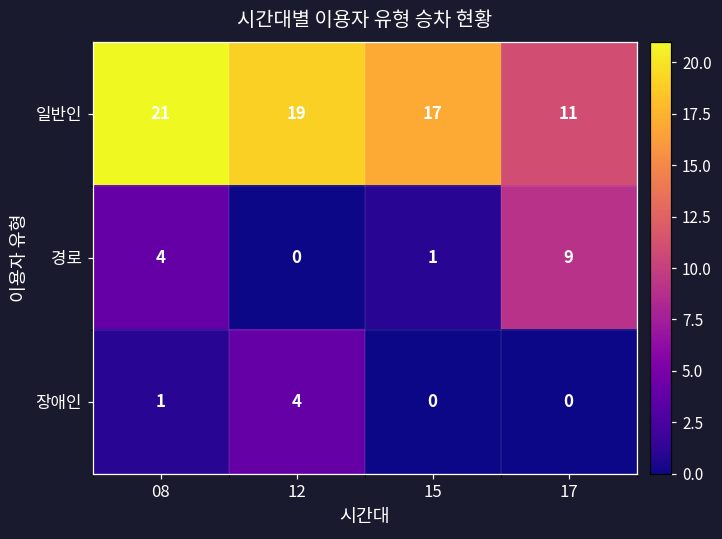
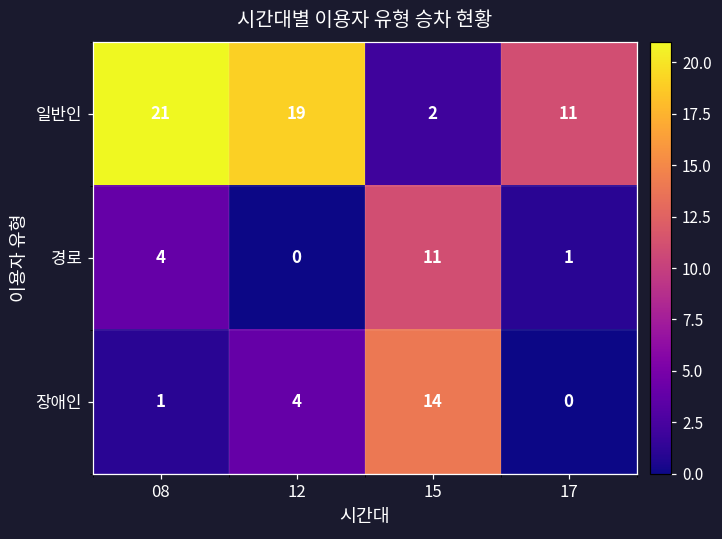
  {
    "일반인": {
      "08": 21,
      "12": 19,
-     "15": 17,
+     "15": 2,
      "17": 11
    },
    "경로": {
      "08": 4,
      "12": 0,
-     "15": 1,
-     "17": 9
+     "15": 11,
+     "17": 1
    },
    "장애인": {
      "08": 1,
      "12": 4,
-     "15": 0,
+     "15": 14,
      "17": 0
    }
  }
